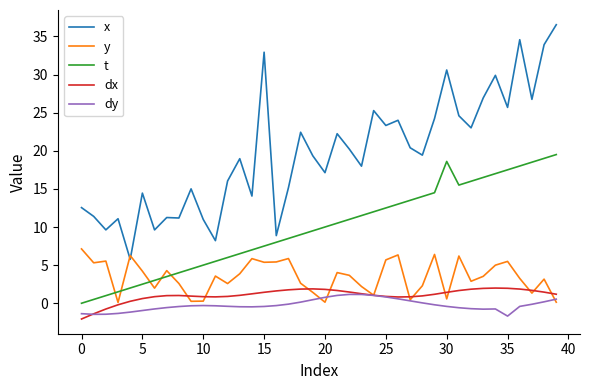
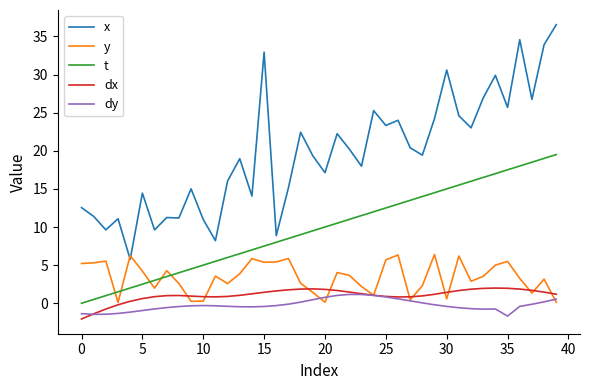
  {
    "x": {
      "0": 13,
      "5": 14,
      "10": 11,
      "15": 33,
      "20": 17,
      "25": 23,
      "30": 31,
      "35": 26
    },
    "y": {
-     "0": 7,
+     "0": 5,
      "5": 4,
      "10": 0,
      "15": 5,
      "20": 0,
      "25": 6,
      "30": 1,
      "35": 5
    },
    "t": {
      "0": 0,
      "5": 3,
      "10": 5,
      "15": 8,
      "20": 10,
      "25": 13,
-     "30": 19,
+     "30": 15,
      "35": 18
    },
    "dx": {
      "0": -2,
      "5": 1,
      "10": 1,
      "15": 1,
      "20": 2,
      "30": 1,
      "35": 2
    },
    "dy": {
      "0": -1,
      "5": -1,
      "10": 0,
      "15": 0,
      "20": 1,
      "30": 0,
      "35": -2
    }
  }
